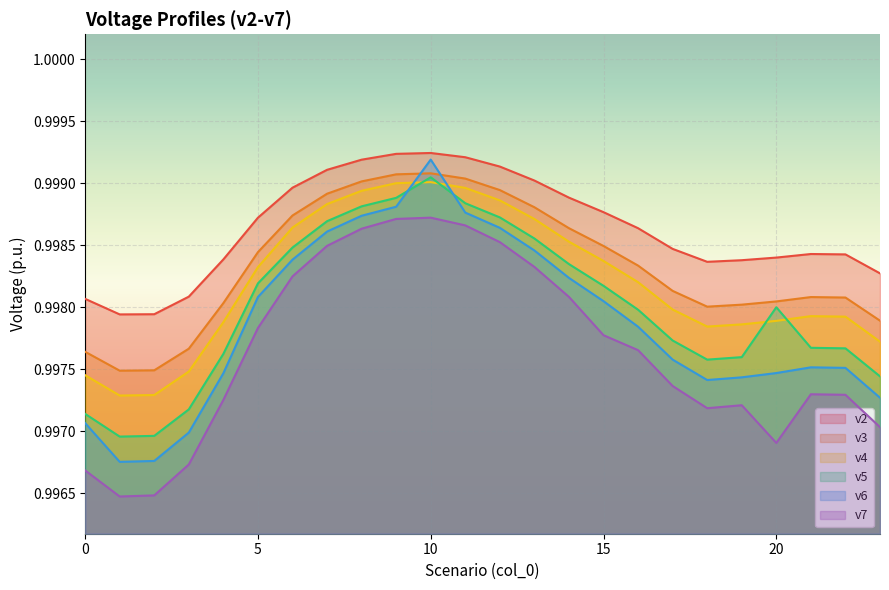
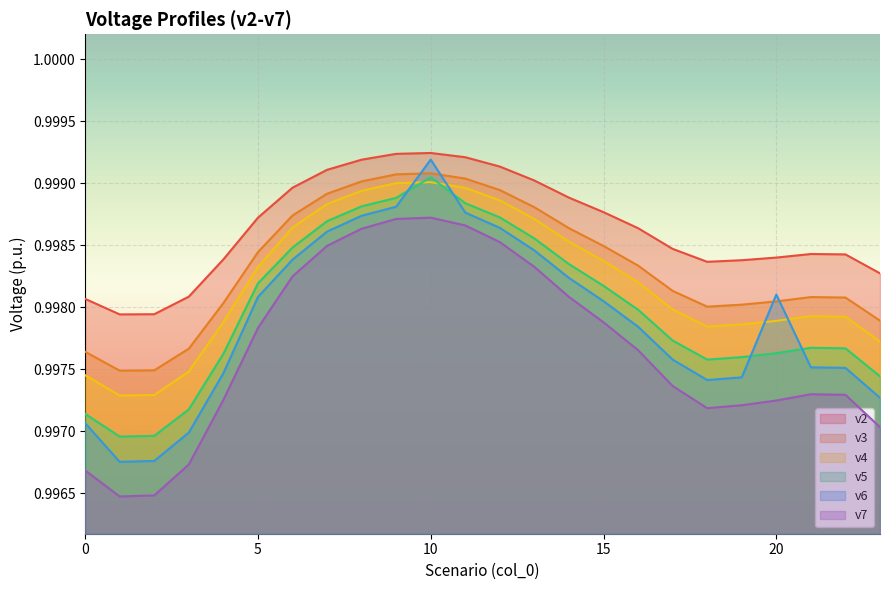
  {
    "v5": {
      "0": 0.99714,
      "5": 0.99819,
      "10": 0.99905,
      "15": 0.99817,
-     "20": 0.99800
+     "20": 0.99763
    },
    "v6": {
      "0": 0.99707,
      "5": 0.99808,
      "10": 0.99919,
      "15": 0.99805,
-     "20": 0.99747
+     "20": 0.99810
    },
    "v7": {
      "0": 0.99669,
      "5": 0.99783,
      "10": 0.99872,
-     "15": 0.99778,
-     "20": 0.99691
+     "15": 0.99788,
+     "20": 0.99725
    }
  }
